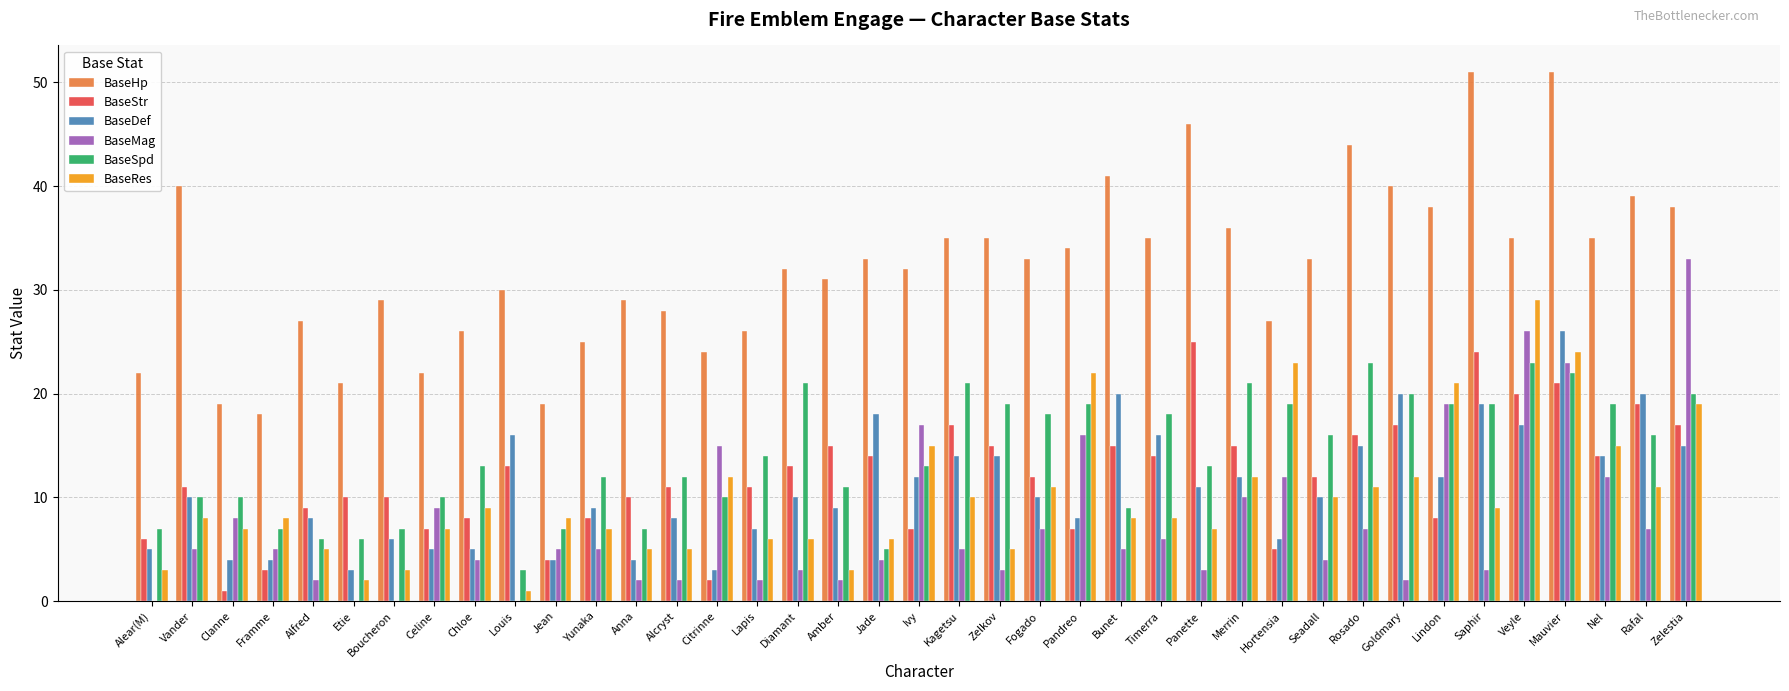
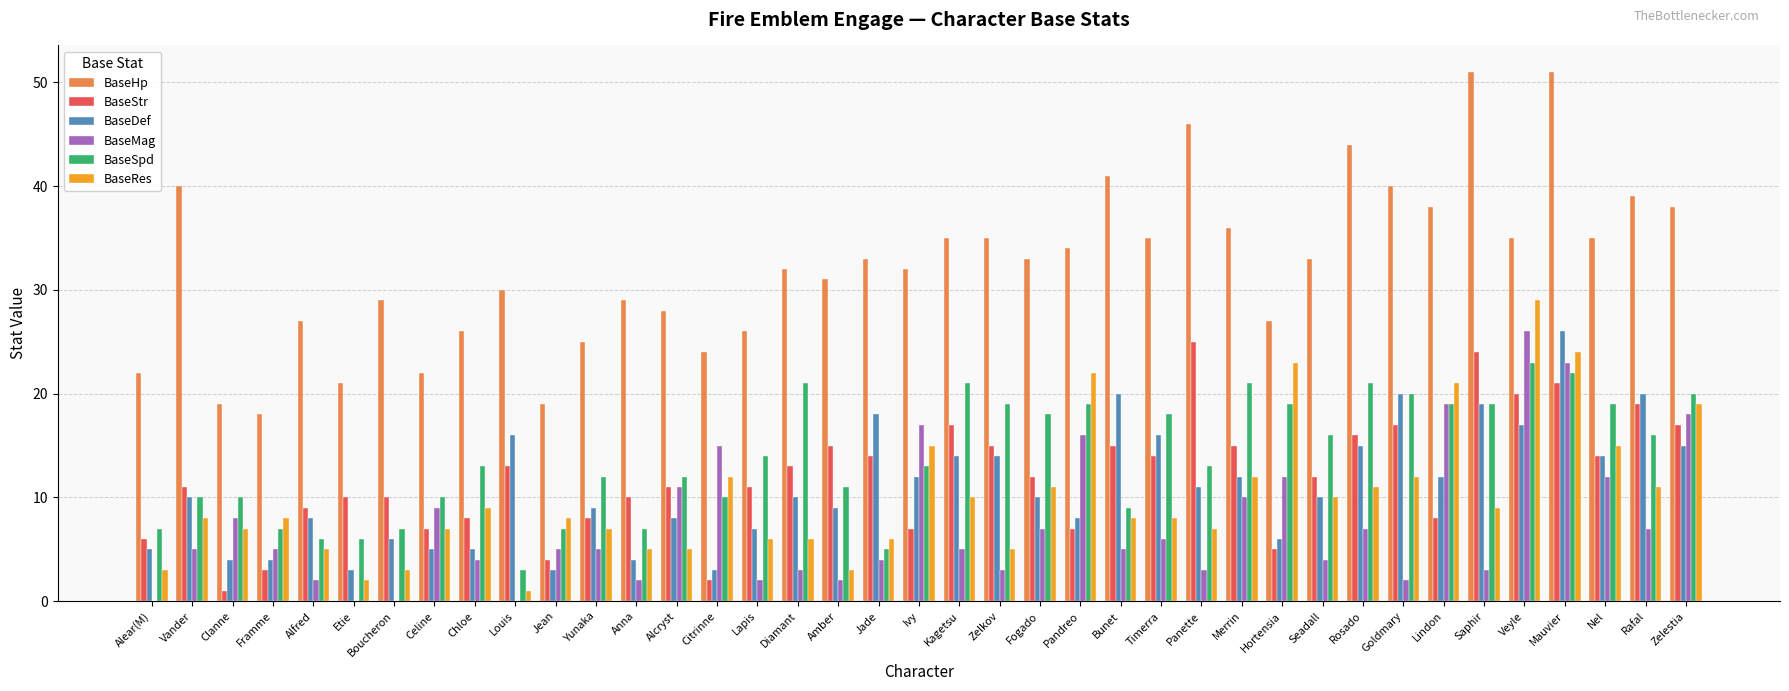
  {
    "BaseDef": {
      "Alear(M)": 5,
      "Vander": 10,
      "Clanne": 4,
      "Framme": 4,
      "Alfred": 8,
      "Etie": 3,
      "Boucheron": 6,
      "Celine": 5,
      "Chloe": 5,
      "Louis": 16,
-     "Jean": 4,
+     "Jean": 3,
      "Yunaka": 9,
      "Anna": 4,
      "Alcryst": 8,
      "Citrinne": 3,
      "Lapis": 7,
      "Diamant": 10,
      "Amber": 9,
      "Jade": 18,
      "Ivy": 12,
      "Kagetsu": 14,
      "Zelkov": 14,
      "Fogado": 10,
      "Pandreo": 8,
      "Bunet": 20,
      "Timerra": 16,
      "Panette": 11,
      "Merrin": 12,
      "Hortensia": 6,
      "Seadall": 10,
      "Rosado": 15,
      "Goldmary": 20,
      "Lindon": 12,
      "Saphir": 19,
      "Veyle": 17,
      "Mauvier": 26,
      "Nel": 14,
      "Rafal": 20,
      "Zelestia": 15
    },
    "BaseMag": {
      "Alear(M)": 0,
      "Vander": 5,
      "Clanne": 8,
      "Framme": 5,
      "Alfred": 2,
      "Etie": 0,
      "Boucheron": 0,
      "Celine": 9,
      "Chloe": 4,
      "Louis": 0,
      "Jean": 5,
      "Yunaka": 5,
      "Anna": 2,
-     "Alcryst": 2,
+     "Alcryst": 11,
      "Citrinne": 15,
      "Lapis": 2,
      "Diamant": 3,
      "Amber": 2,
      "Jade": 4,
      "Ivy": 17,
      "Kagetsu": 5,
      "Zelkov": 3,
      "Fogado": 7,
      "Pandreo": 16,
      "Bunet": 5,
      "Timerra": 6,
      "Panette": 3,
      "Merrin": 10,
      "Hortensia": 12,
      "Seadall": 4,
      "Rosado": 7,
      "Goldmary": 2,
      "Lindon": 19,
      "Saphir": 3,
      "Veyle": 26,
      "Mauvier": 23,
      "Nel": 12,
      "Rafal": 7,
-     "Zelestia": 33
+     "Zelestia": 18
    },
    "BaseSpd": {
      "Alear(M)": 7,
      "Vander": 10,
      "Clanne": 10,
      "Framme": 7,
      "Alfred": 6,
      "Etie": 6,
      "Boucheron": 7,
      "Celine": 10,
      "Chloe": 13,
      "Louis": 3,
      "Jean": 7,
      "Yunaka": 12,
      "Anna": 7,
      "Alcryst": 12,
      "Citrinne": 10,
      "Lapis": 14,
      "Diamant": 21,
      "Amber": 11,
      "Jade": 5,
      "Ivy": 13,
      "Kagetsu": 21,
      "Zelkov": 19,
      "Fogado": 18,
      "Pandreo": 19,
      "Bunet": 9,
      "Timerra": 18,
      "Panette": 13,
      "Merrin": 21,
      "Hortensia": 19,
      "Seadall": 16,
-     "Rosado": 23,
+     "Rosado": 21,
      "Goldmary": 20,
      "Lindon": 19,
      "Saphir": 19,
      "Veyle": 23,
      "Mauvier": 22,
      "Nel": 19,
      "Rafal": 16,
      "Zelestia": 20
    }
  }
